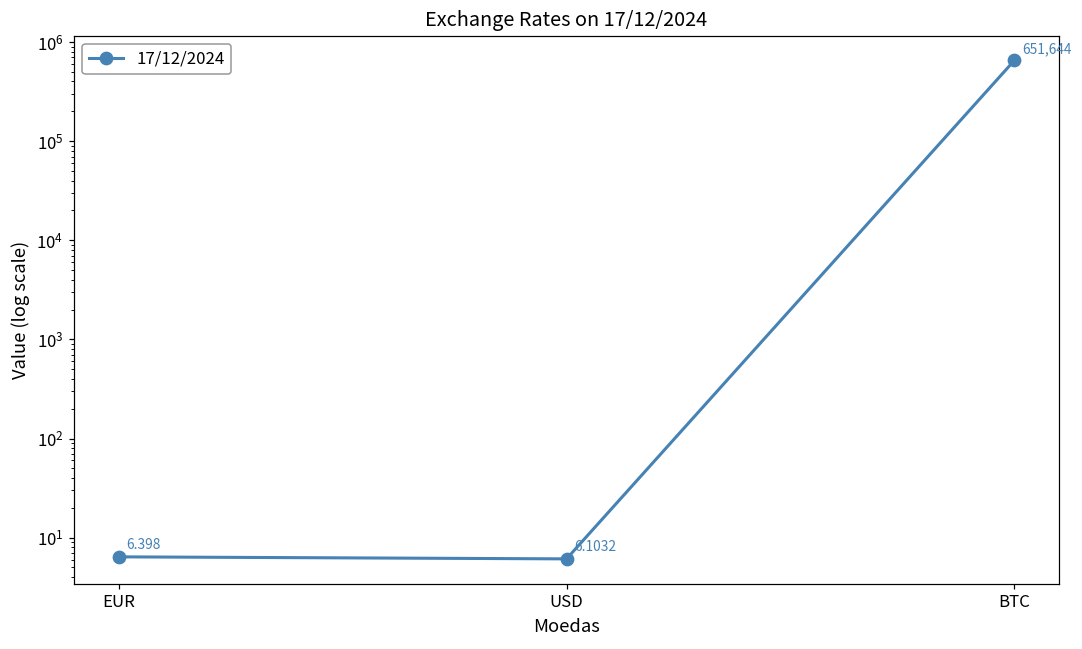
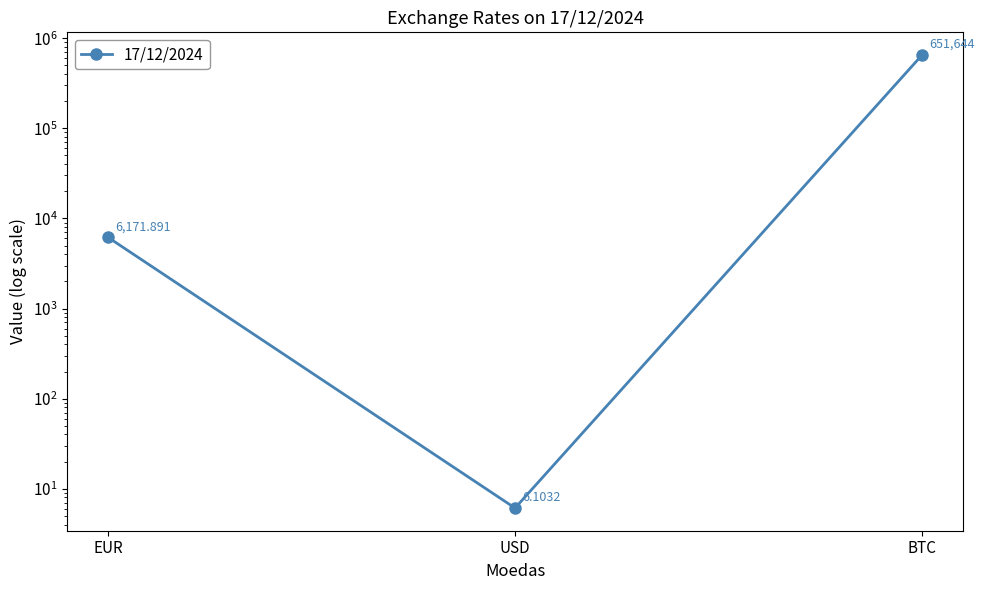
  {
-   "EUR": "6.398",
+   "EUR": "6,171.891",
    "USD": "6.1032",
    "BTC": "651,644"
  }
